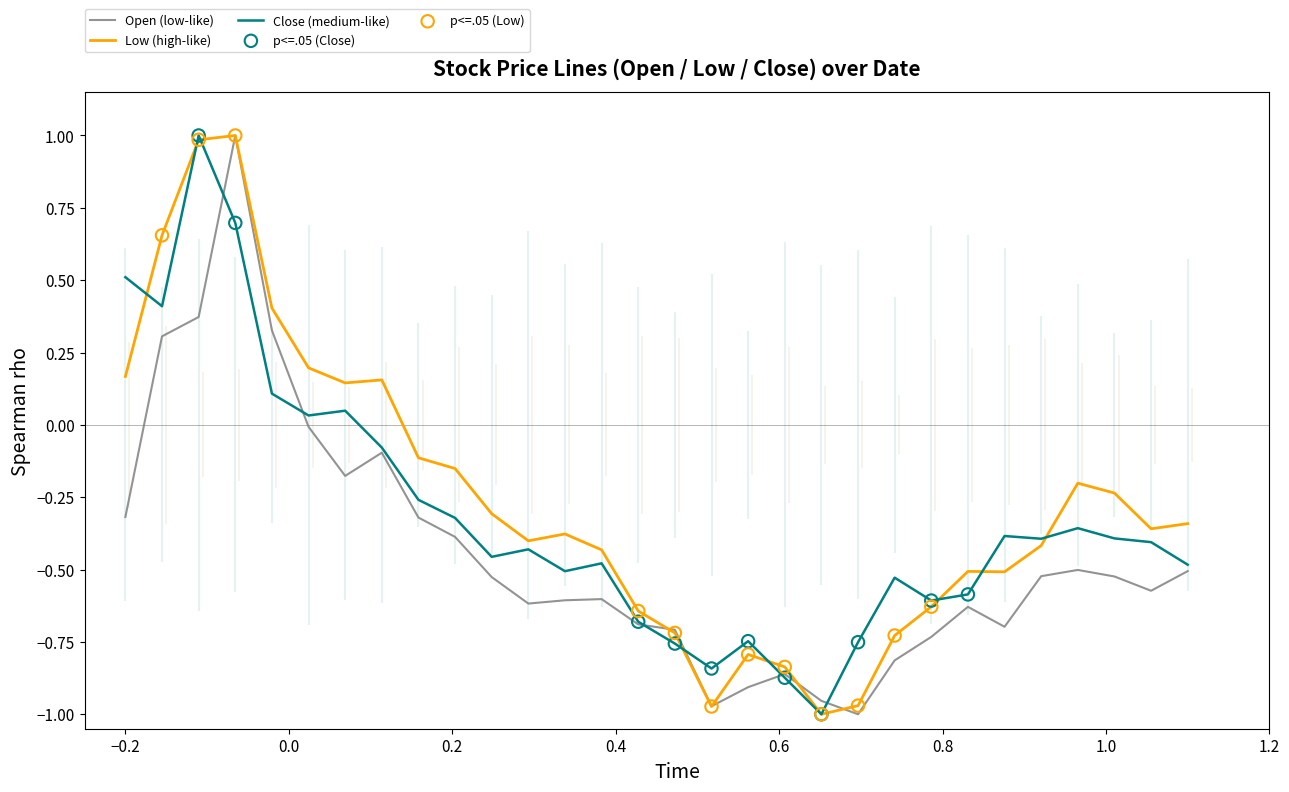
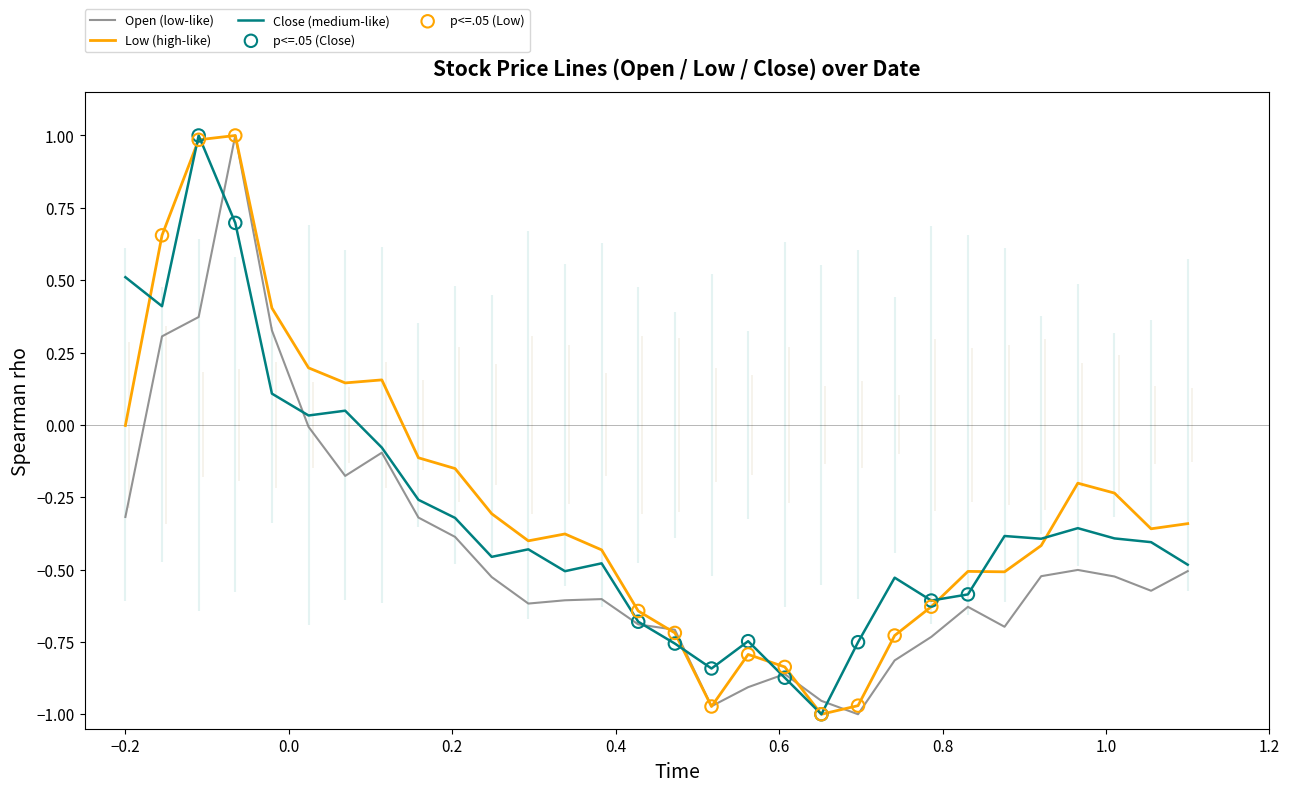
  {
    "Open (low-like)": {
      "−0.2": -0.32
    },
    "Low (high-like)": {
-     "−0.2": 0.17
+     "−0.2": 0.00
    },
    "Close (medium-like)": {
      "−0.2": 0.51
    }
  }
